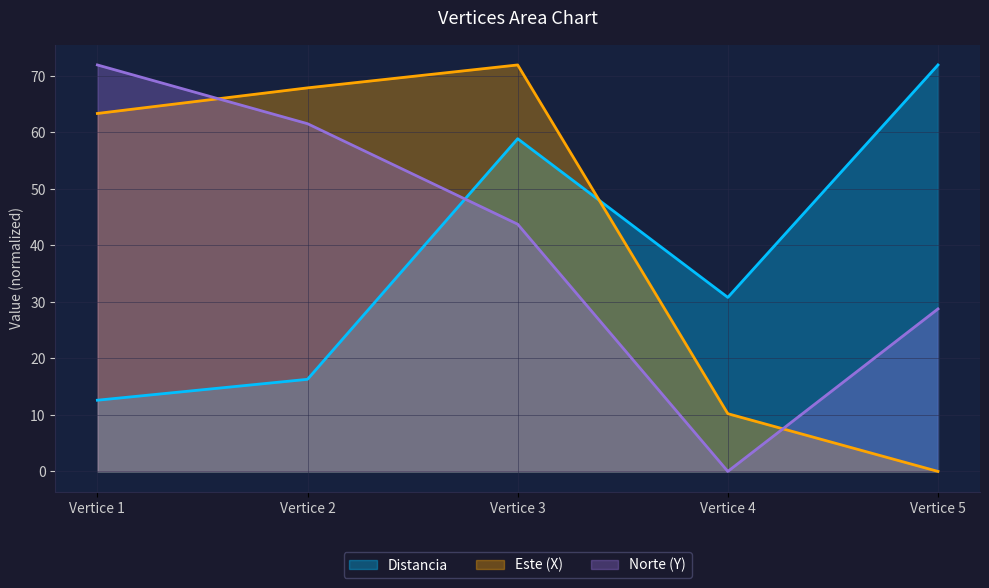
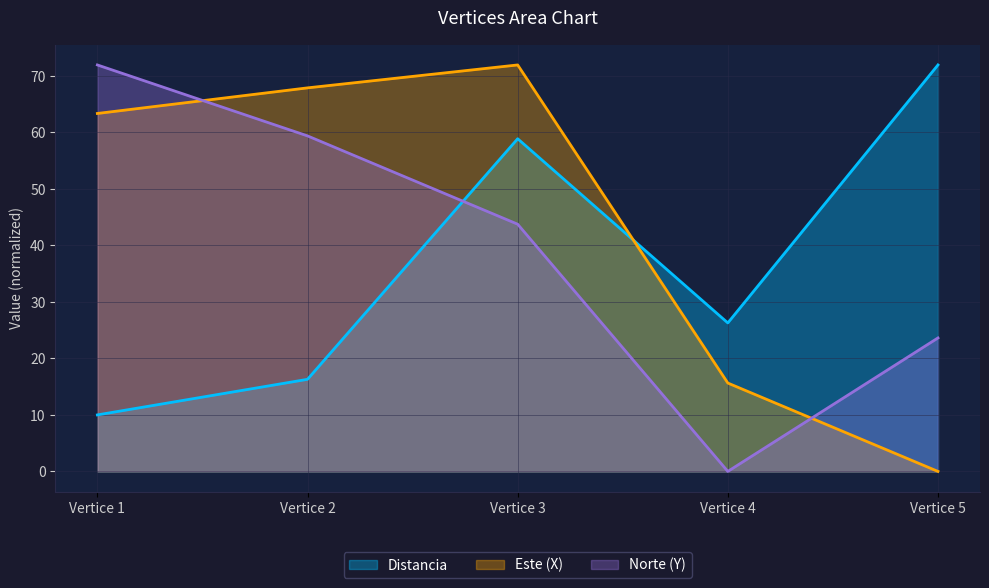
  {
    "Distancia": {
-     "Vertice 1": 13,
+     "Vertice 1": 10,
      "Vertice 2": 16,
      "Vertice 3": 59,
-     "Vertice 4": 31,
+     "Vertice 4": 26,
      "Vertice 5": 72
    },
    "Este (X)": {
      "Vertice 1": 63,
      "Vertice 2": 68,
      "Vertice 3": 72,
-     "Vertice 4": 10,
+     "Vertice 4": 16,
      "Vertice 5": 0
    },
    "Norte (Y)": {
      "Vertice 1": 72,
-     "Vertice 2": 62,
+     "Vertice 2": 59,
      "Vertice 3": 44,
      "Vertice 4": 0,
-     "Vertice 5": 29
+     "Vertice 5": 24
    }
  }
